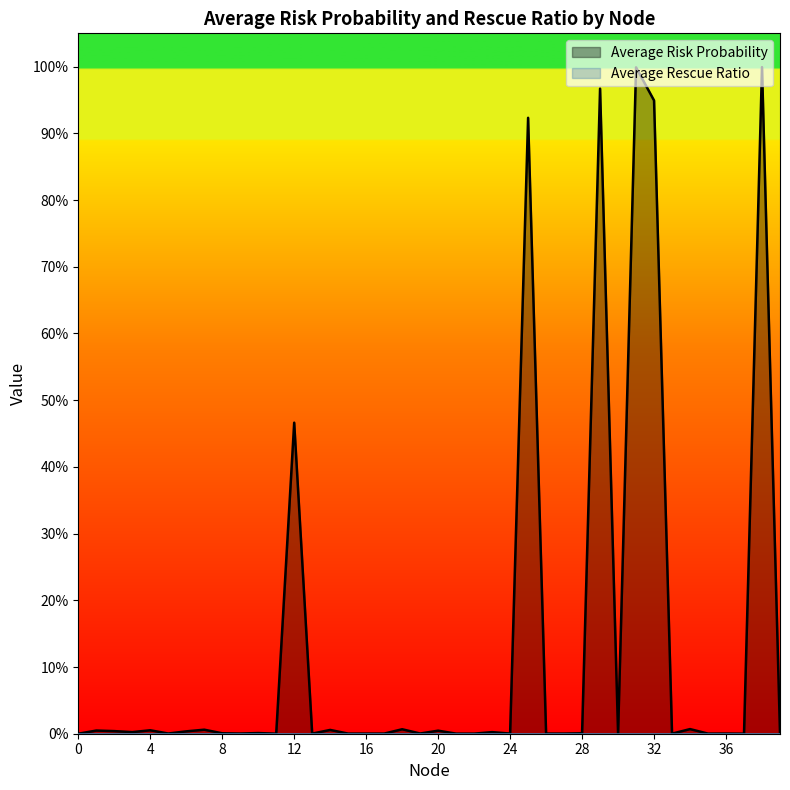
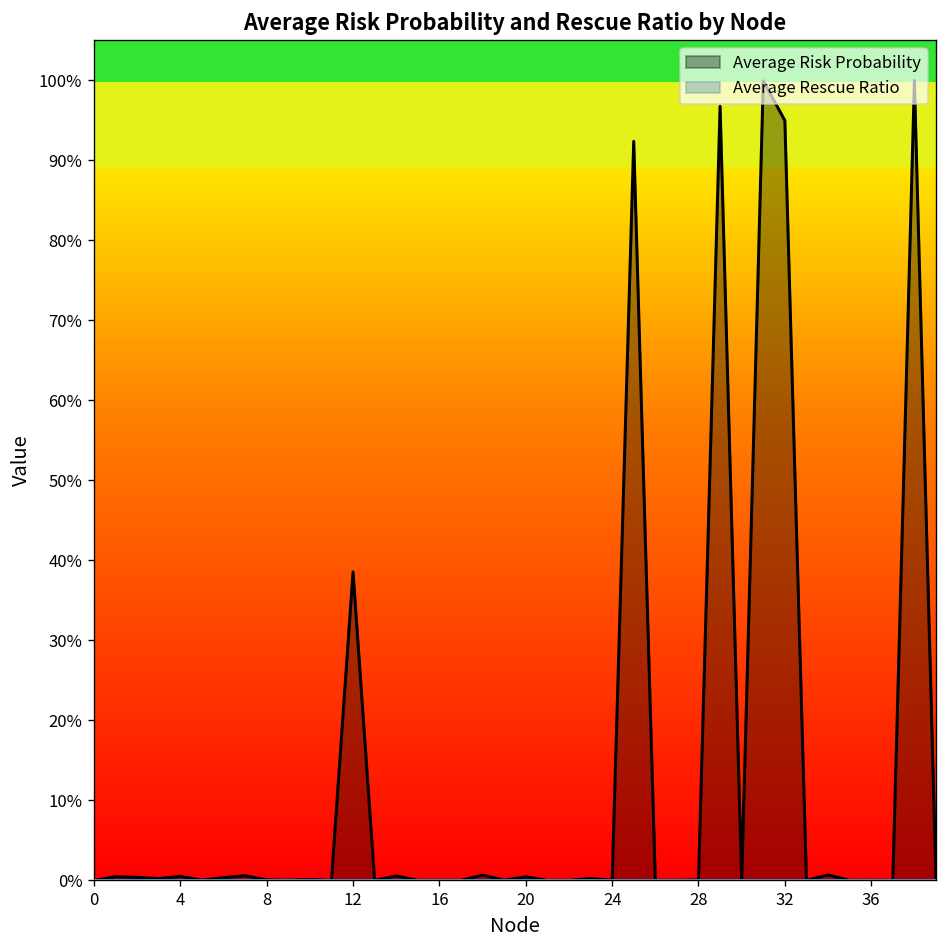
  {
    "Average Risk Probability": {
      "4": "1%",
-     "12": "47%",
+     "12": "39%",
      "20": "0%",
      "32": "95%"
    },
    "Average Rescue Ratio": {
      "4": "0%",
      "12": "0%",
      "20": "0%",
      "32": "0%"
    }
  }
